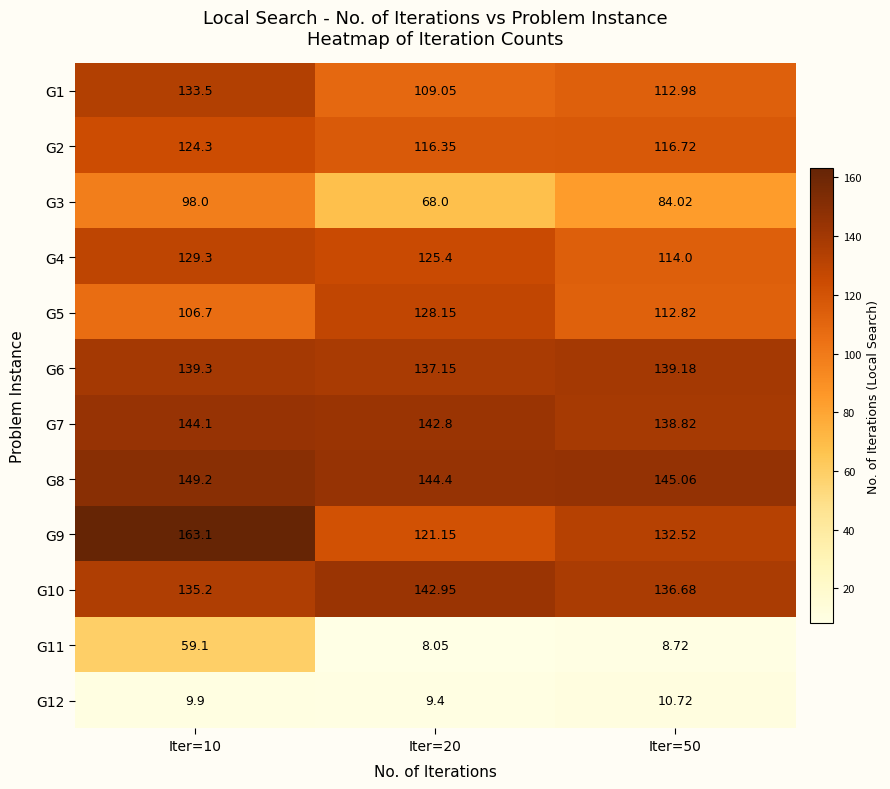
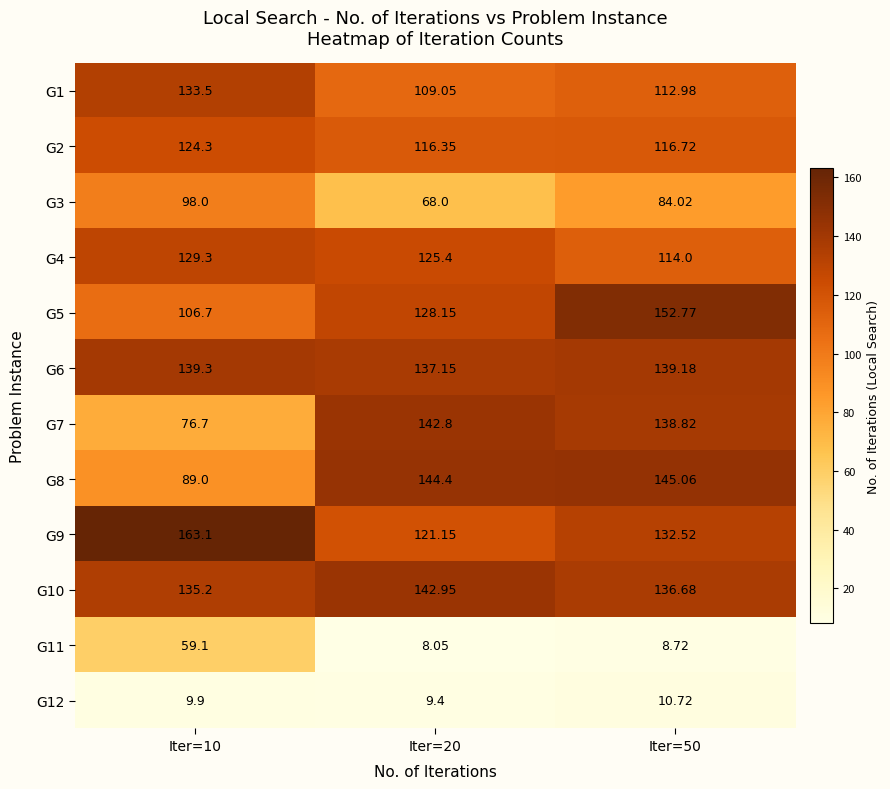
  {
    "G1": {
      "Iter=10": 133.5,
      "Iter=20": 109.05,
      "Iter=50": 112.98
    },
    "G2": {
      "Iter=10": 124.3,
      "Iter=20": 116.35,
      "Iter=50": 116.72
    },
    "G3": {
      "Iter=10": 98.0,
      "Iter=20": 68.0,
      "Iter=50": 84.02
    },
    "G4": {
      "Iter=10": 129.3,
      "Iter=20": 125.4,
      "Iter=50": 114.0
    },
    "G5": {
      "Iter=10": 106.7,
      "Iter=20": 128.15,
-     "Iter=50": 112.82
+     "Iter=50": 152.77
    },
    "G6": {
      "Iter=10": 139.3,
      "Iter=20": 137.15,
      "Iter=50": 139.18
    },
    "G7": {
-     "Iter=10": 144.1,
+     "Iter=10": 76.7,
      "Iter=20": 142.8,
      "Iter=50": 138.82
    },
    "G8": {
-     "Iter=10": 149.2,
+     "Iter=10": 89.0,
      "Iter=20": 144.4,
      "Iter=50": 145.06
    },
    "G9": {
      "Iter=10": 163.1,
      "Iter=20": 121.15,
      "Iter=50": 132.52
    },
    "G10": {
      "Iter=10": 135.2,
      "Iter=20": 142.95,
      "Iter=50": 136.68
    },
    "G11": {
      "Iter=10": 59.1,
      "Iter=20": 8.05,
      "Iter=50": 8.72
    },
    "G12": {
      "Iter=10": 9.9,
      "Iter=20": 9.4,
      "Iter=50": 10.72
    }
  }
